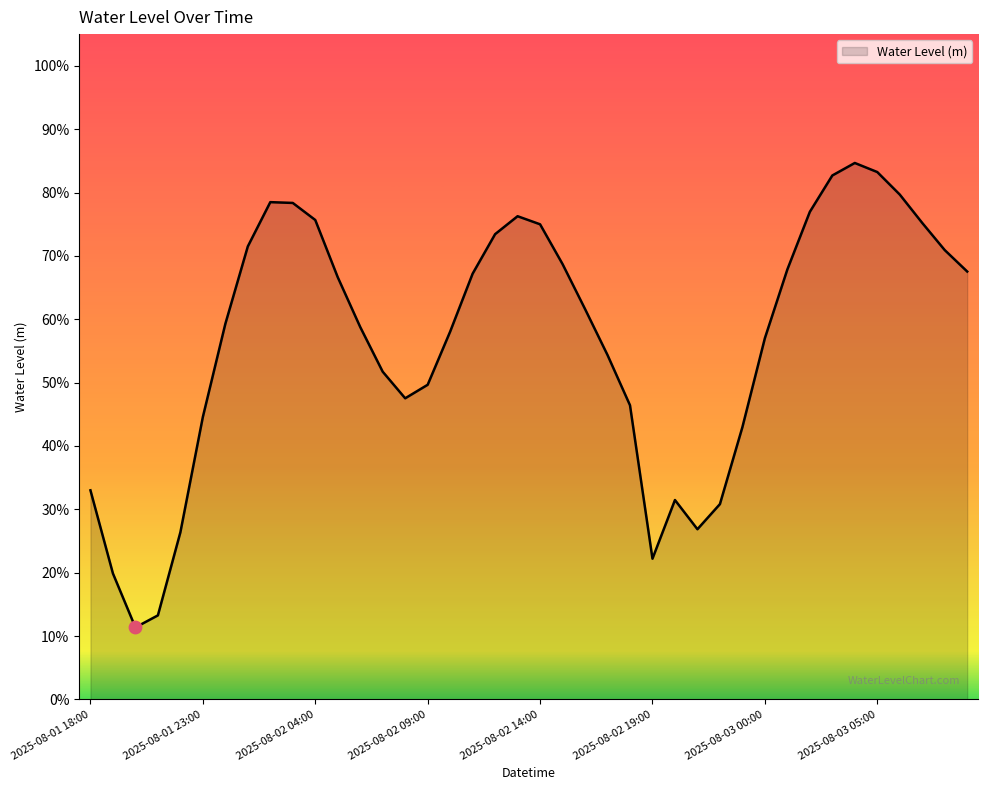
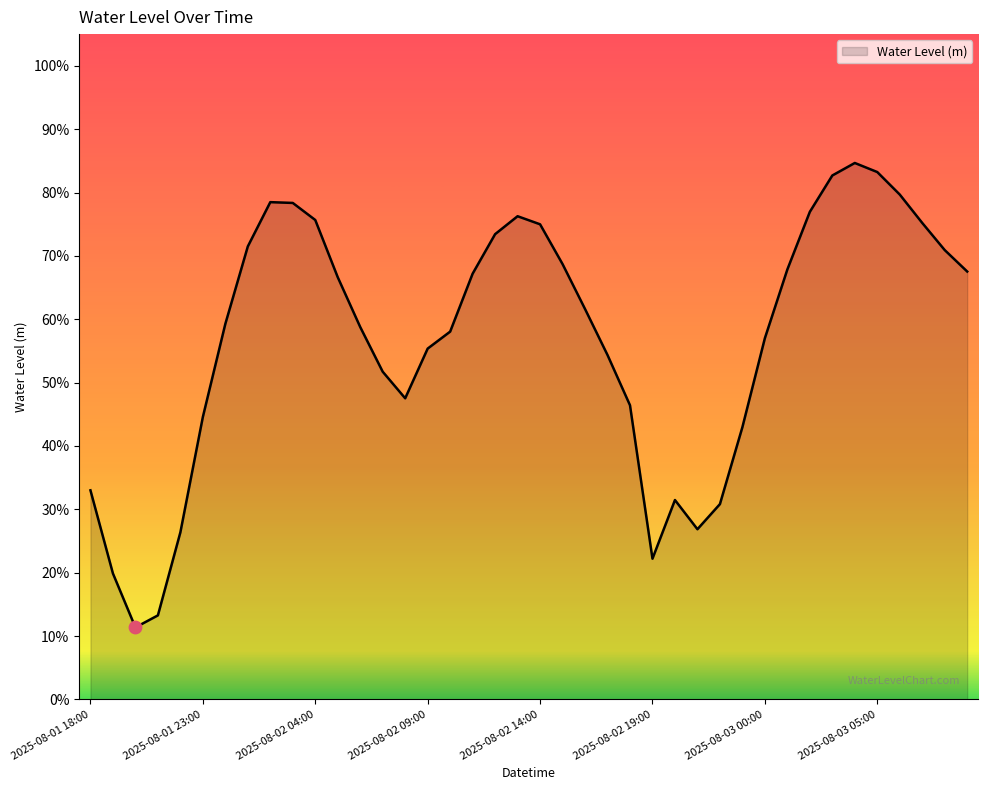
  {
    "Water Level (m)": {
      "2025-08-01 18:00": "33%",
      "2025-08-01 23:00": "45%",
      "2025-08-02 04:00": "76%",
-     "2025-08-02 09:00": "50%",
+     "2025-08-02 09:00": "55%",
      "2025-08-02 14:00": "75%",
      "2025-08-02 19:00": "22%",
      "2025-08-03 00:00": "57%",
      "2025-08-03 05:00": "83%"
    }
  }
